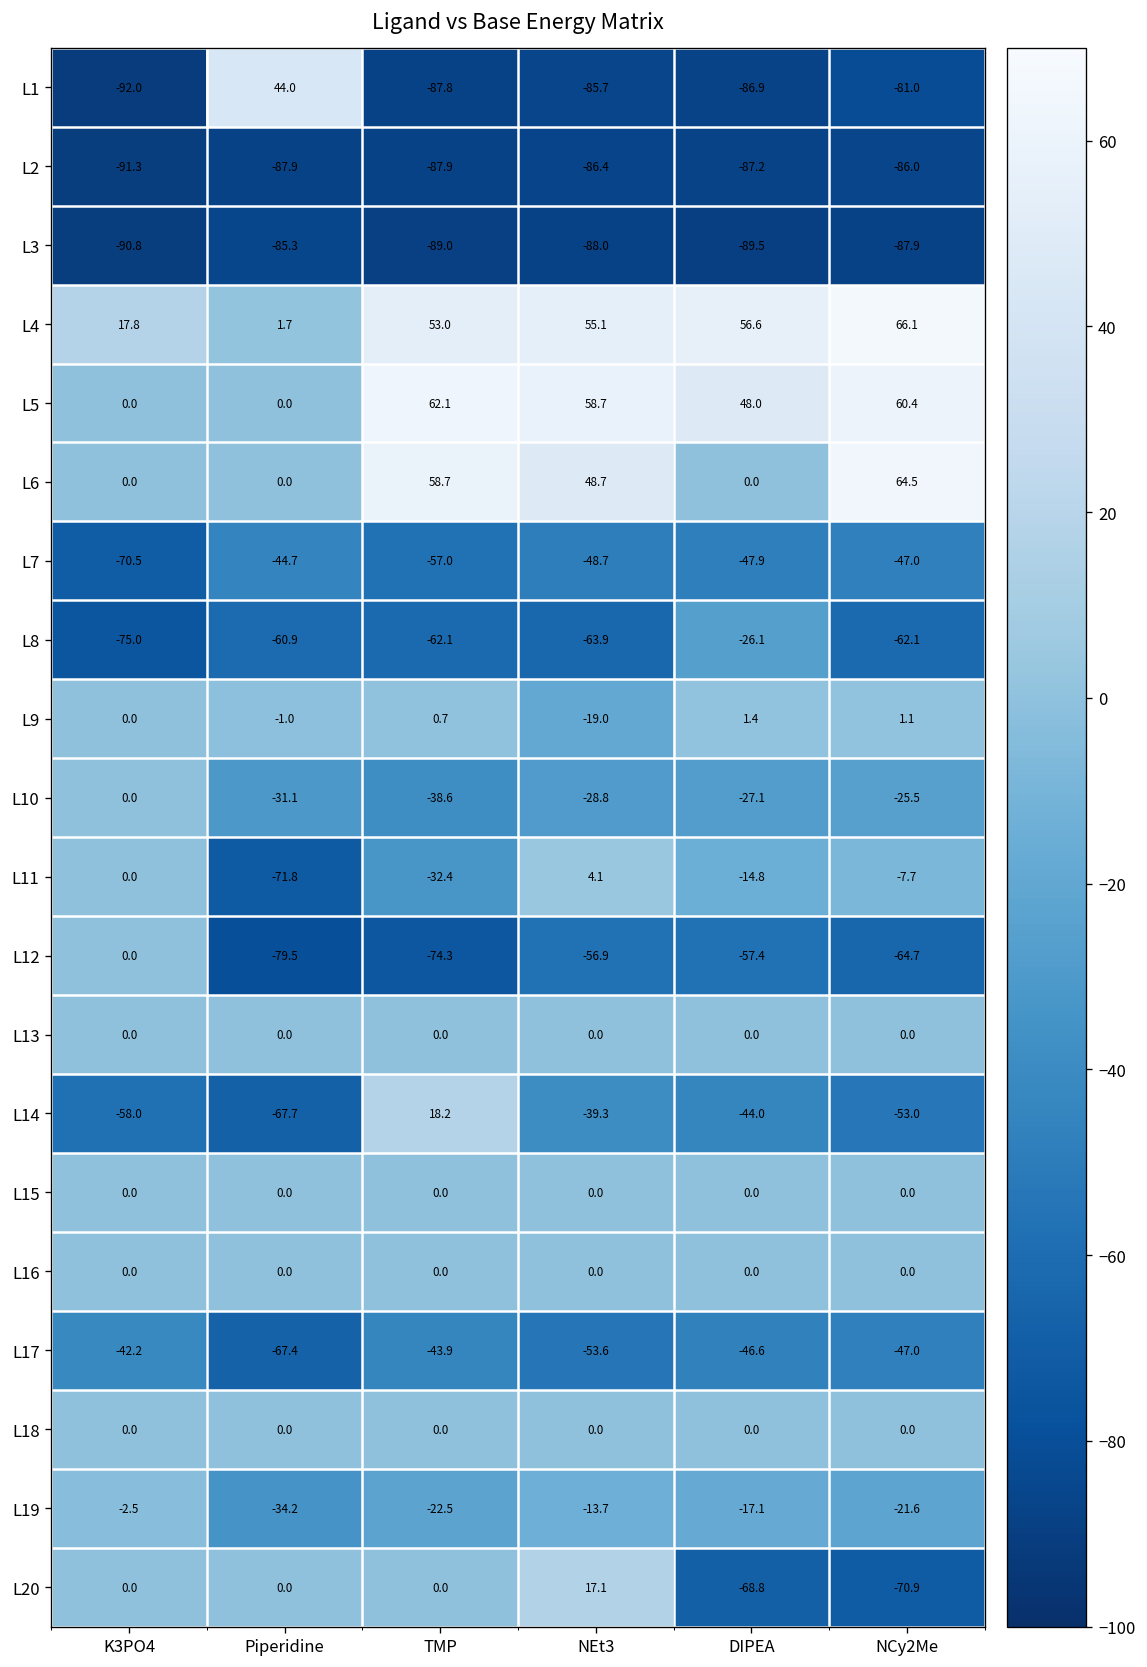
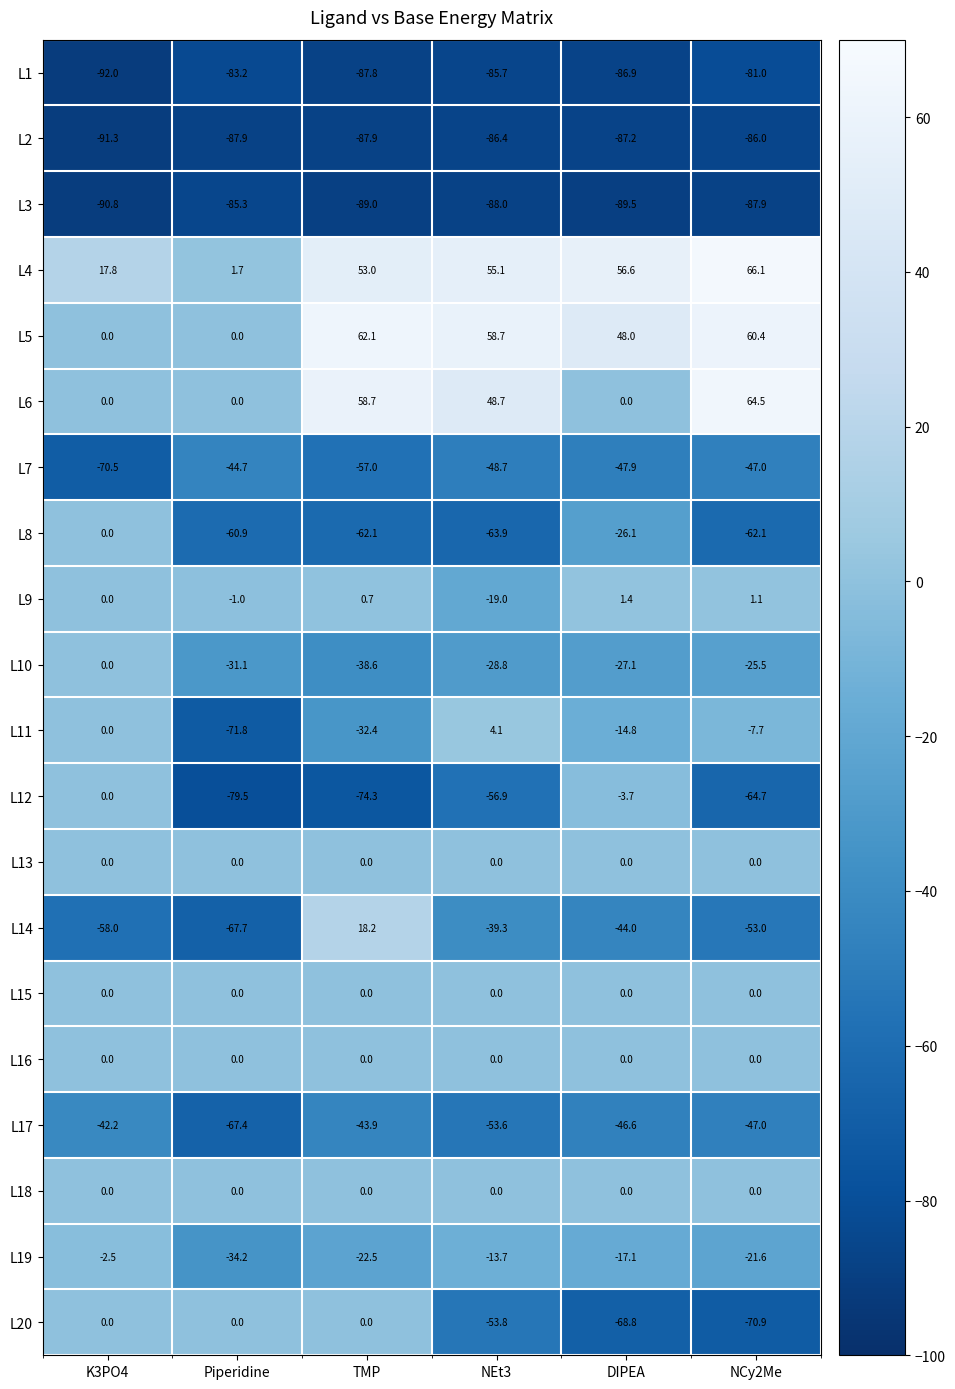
  {
    "L1": {
      "K3PO4": -92.0,
-     "Piperidine": 44.0,
+     "Piperidine": -83.2,
      "TMP": -87.8,
      "NEt3": -85.7,
      "DIPEA": -86.9,
      "NCy2Me": -81.0
    },
    "L2": {
      "K3PO4": -91.3,
      "Piperidine": -87.9,
      "TMP": -87.9,
      "NEt3": -86.4,
      "DIPEA": -87.2,
      "NCy2Me": -86.0
    },
    "L3": {
      "K3PO4": -90.8,
      "Piperidine": -85.3,
      "TMP": -89.0,
      "NEt3": -88.0,
      "DIPEA": -89.5,
      "NCy2Me": -87.9
    },
    "L4": {
      "K3PO4": 17.8,
      "Piperidine": 1.7,
      "TMP": 53.0,
      "NEt3": 55.1,
      "DIPEA": 56.6,
      "NCy2Me": 66.1
    },
    "L5": {
      "K3PO4": 0.0,
      "Piperidine": 0.0,
      "TMP": 62.1,
      "NEt3": 58.7,
      "DIPEA": 48.0,
      "NCy2Me": 60.4
    },
    "L6": {
      "K3PO4": 0.0,
      "Piperidine": 0.0,
      "TMP": 58.7,
      "NEt3": 48.7,
      "DIPEA": 0.0,
      "NCy2Me": 64.5
    },
    "L7": {
      "K3PO4": -70.5,
      "Piperidine": -44.7,
      "TMP": -57.0,
      "NEt3": -48.7,
      "DIPEA": -47.9,
      "NCy2Me": -47.0
    },
    "L8": {
-     "K3PO4": -75.0,
+     "K3PO4": 0.0,
      "Piperidine": -60.9,
      "TMP": -62.1,
      "NEt3": -63.9,
      "DIPEA": -26.1,
      "NCy2Me": -62.1
    },
    "L9": {
      "K3PO4": 0.0,
      "Piperidine": -1.0,
      "TMP": 0.7,
      "NEt3": -19.0,
      "DIPEA": 1.4,
      "NCy2Me": 1.1
    },
    "L10": {
      "K3PO4": 0.0,
      "Piperidine": -31.1,
      "TMP": -38.6,
      "NEt3": -28.8,
      "DIPEA": -27.1,
      "NCy2Me": -25.5
    },
    "L11": {
      "K3PO4": 0.0,
      "Piperidine": -71.8,
      "TMP": -32.4,
      "NEt3": 4.1,
      "DIPEA": -14.8,
      "NCy2Me": -7.7
    },
    "L12": {
      "K3PO4": 0.0,
      "Piperidine": -79.5,
      "TMP": -74.3,
      "NEt3": -56.9,
-     "DIPEA": -57.4,
+     "DIPEA": -3.7,
      "NCy2Me": -64.7
    },
    "L13": {
      "K3PO4": 0.0,
      "Piperidine": 0.0,
      "TMP": 0.0,
      "NEt3": 0.0,
      "DIPEA": 0.0,
      "NCy2Me": 0.0
    },
    "L14": {
      "K3PO4": -58.0,
      "Piperidine": -67.7,
      "TMP": 18.2,
      "NEt3": -39.3,
      "DIPEA": -44.0,
      "NCy2Me": -53.0
    },
    "L15": {
      "K3PO4": 0.0,
      "Piperidine": 0.0,
      "TMP": 0.0,
      "NEt3": 0.0,
      "DIPEA": 0.0,
      "NCy2Me": 0.0
    },
    "L16": {
      "K3PO4": 0.0,
      "Piperidine": 0.0,
      "TMP": 0.0,
      "NEt3": 0.0,
      "DIPEA": 0.0,
      "NCy2Me": 0.0
    },
    "L17": {
      "K3PO4": -42.2,
      "Piperidine": -67.4,
      "TMP": -43.9,
      "NEt3": -53.6,
      "DIPEA": -46.6,
      "NCy2Me": -47.0
    },
    "L18": {
      "K3PO4": 0.0,
      "Piperidine": 0.0,
      "TMP": 0.0,
      "NEt3": 0.0,
      "DIPEA": 0.0,
      "NCy2Me": 0.0
    },
    "L19": {
      "K3PO4": -2.5,
      "Piperidine": -34.2,
      "TMP": -22.5,
      "NEt3": -13.7,
      "DIPEA": -17.1,
      "NCy2Me": -21.6
    },
    "L20": {
      "K3PO4": 0.0,
      "Piperidine": 0.0,
      "TMP": 0.0,
-     "NEt3": 17.1,
+     "NEt3": -53.8,
      "DIPEA": -68.8,
      "NCy2Me": -70.9
    }
  }
